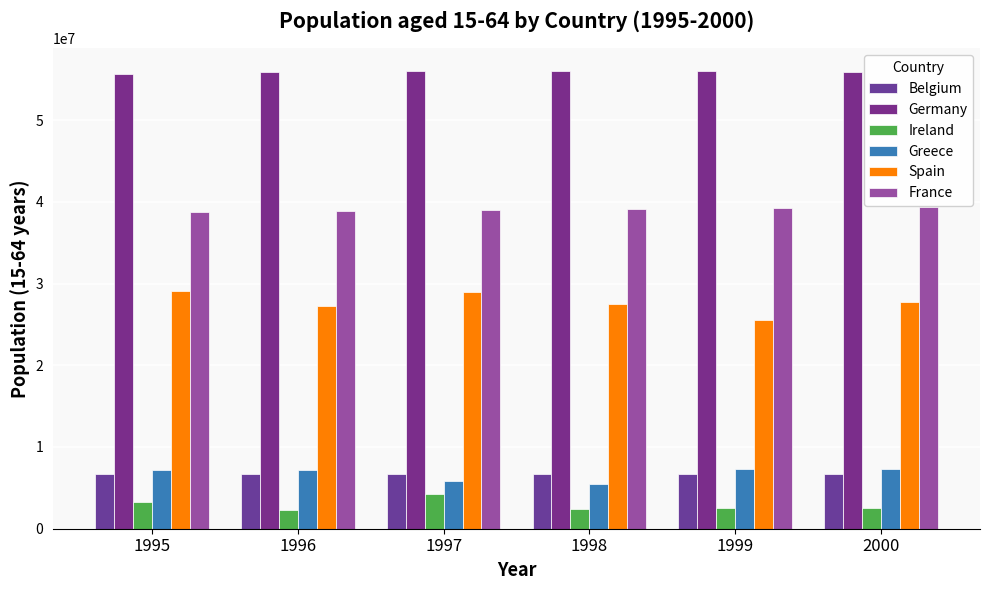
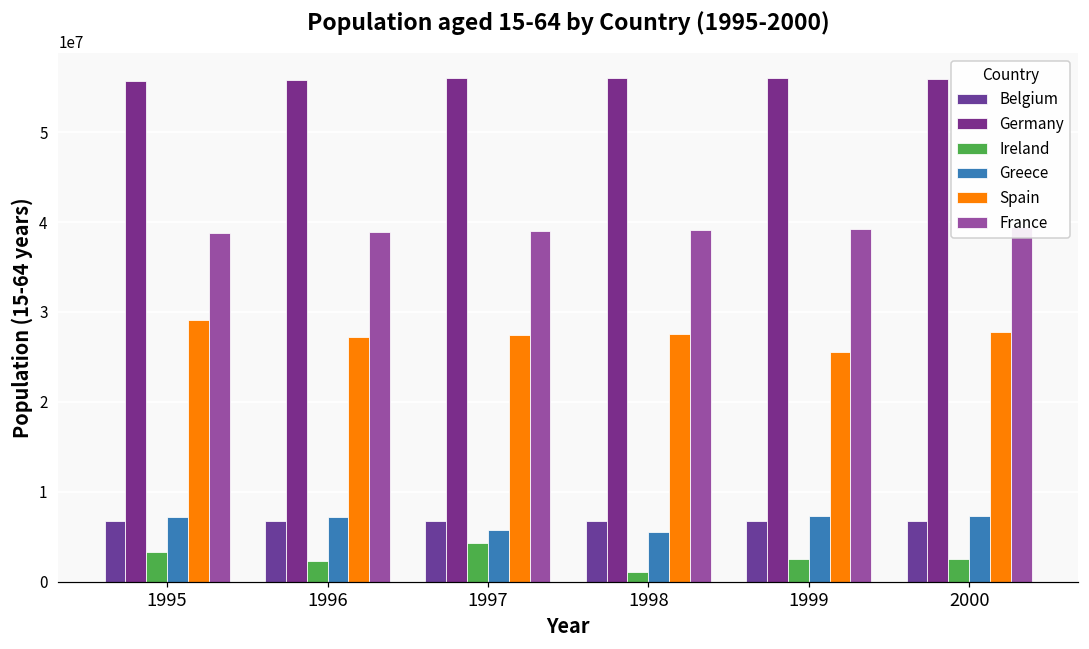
  {
    "Ireland": {
      "1995": 3000000,
      "1996": 2000000,
      "1997": 4000000,
-     "1998": 2000000,
+     "1998": 1000000,
      "1999": 2000000,
      "2000": 3000000
    },
    "Greece": {
      "1995": 7000000,
      "1996": 7000000,
      "1997": 6000000,
      "1998": 6000000,
      "1999": 7000000,
      "2000": 7000000
    },
    "Spain": {
      "1995": 29000000,
      "1996": 27000000,
-     "1997": 29000000,
+     "1997": 27000000,
      "1998": 28000000,
      "1999": 25000000,
      "2000": 28000000
    }
  }
